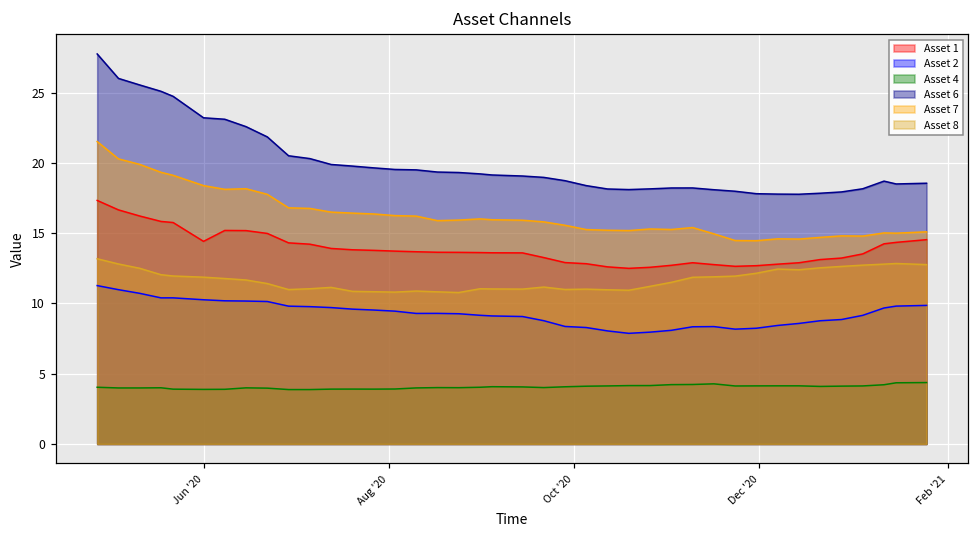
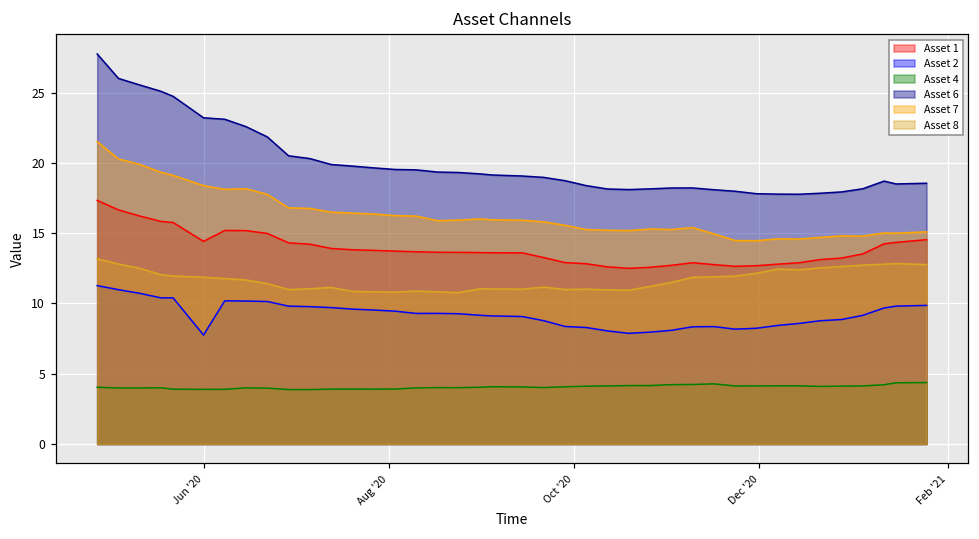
  {
    "Asset 1": {
      "Jun '20": 14.4
    },
    "Asset 2": {
-     "Jun '20": 10.3
+     "Jun '20": 7.7
    },
    "Asset 4": {
      "Jun '20": 3.9
    },
    "Asset 6": {
      "Jun '20": 23.2
    }
  }
